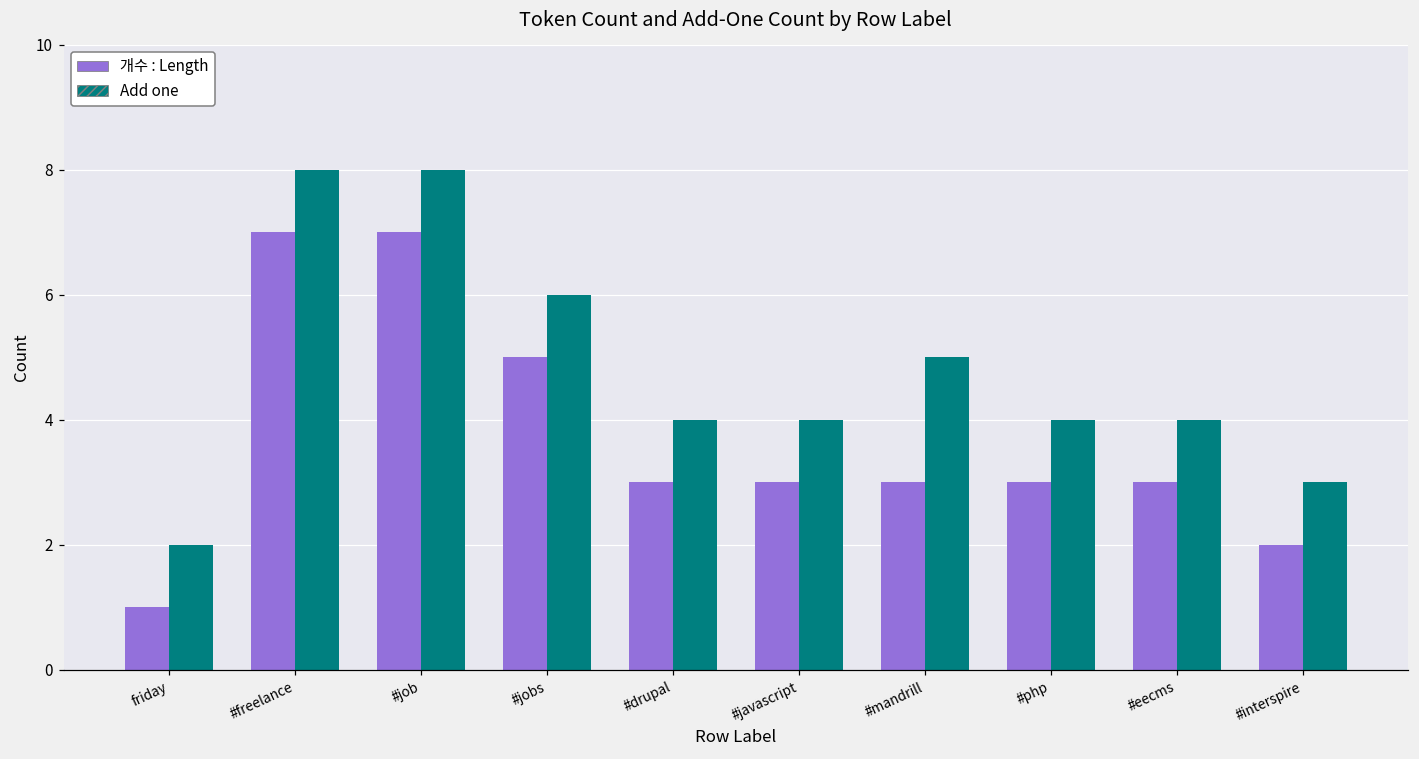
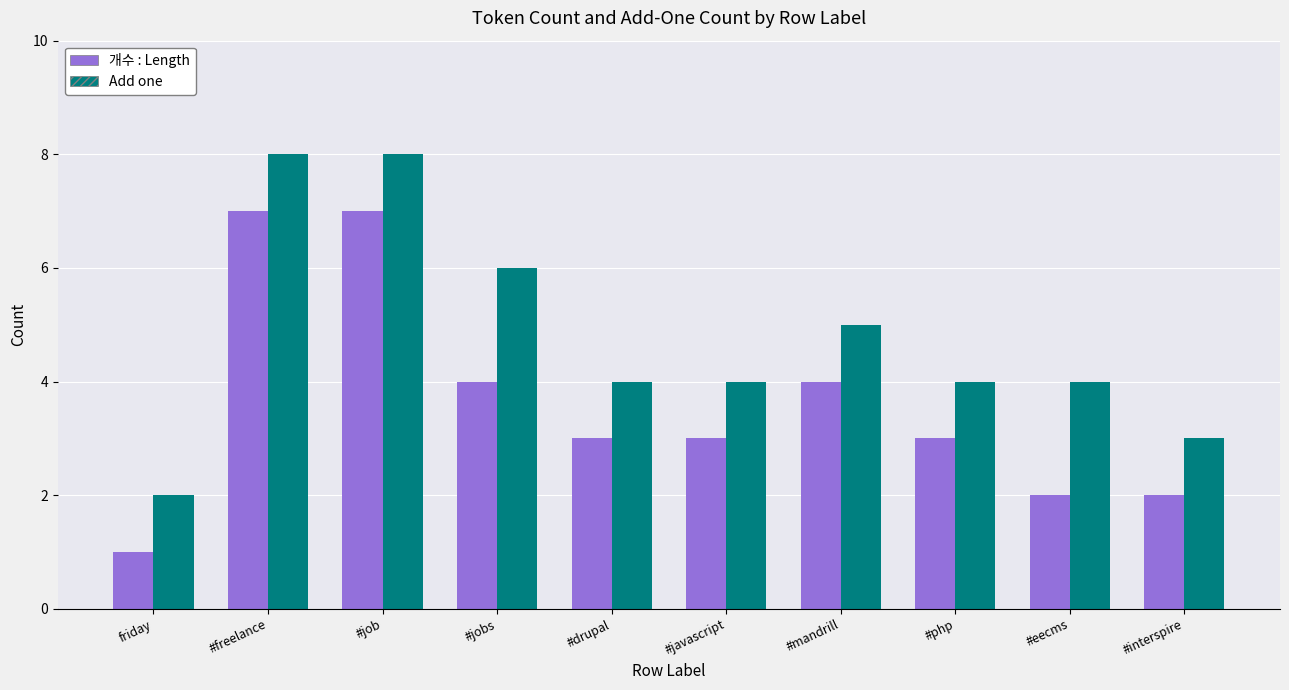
  {
    "개수 : Length": {
      "friday": 1,
      "#freelance": 7,
      "#job": 7,
-     "#jobs": 5,
+     "#jobs": 4,
      "#drupal": 3,
      "#javascript": 3,
-     "#mandrill": 3,
+     "#mandrill": 4,
      "#php": 3,
-     "#eecms": 3,
+     "#eecms": 2,
      "#interspire": 2
    },
    "Add one": {
      "friday": 2,
      "#freelance": 8,
      "#job": 8,
      "#jobs": 6,
      "#drupal": 4,
      "#javascript": 4,
      "#mandrill": 5,
      "#php": 4,
      "#eecms": 4,
      "#interspire": 3
    }
  }
